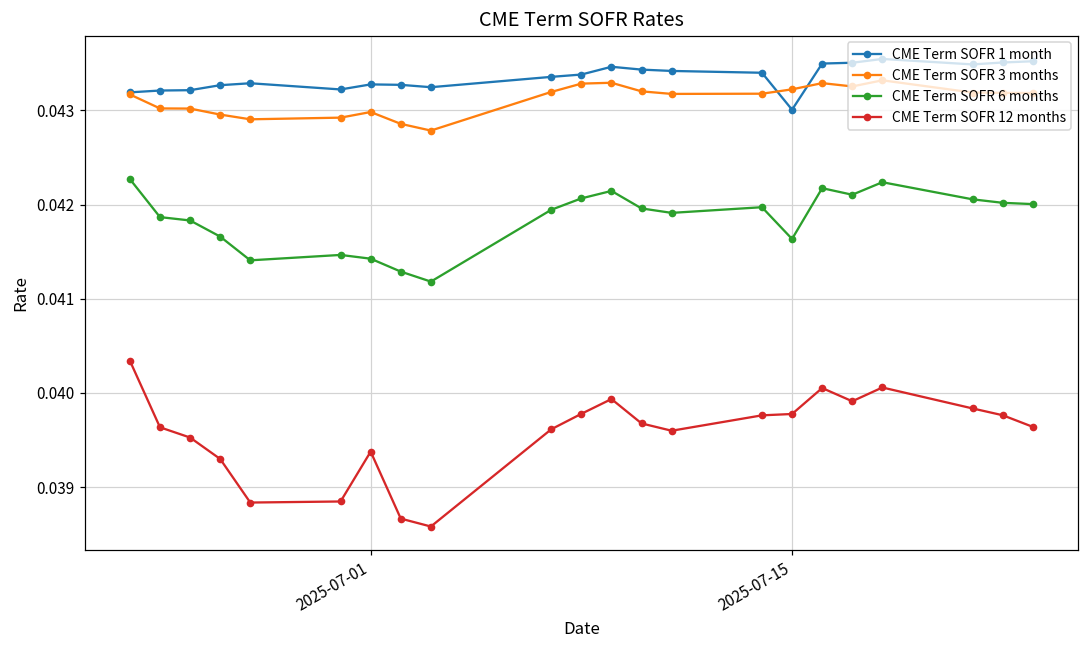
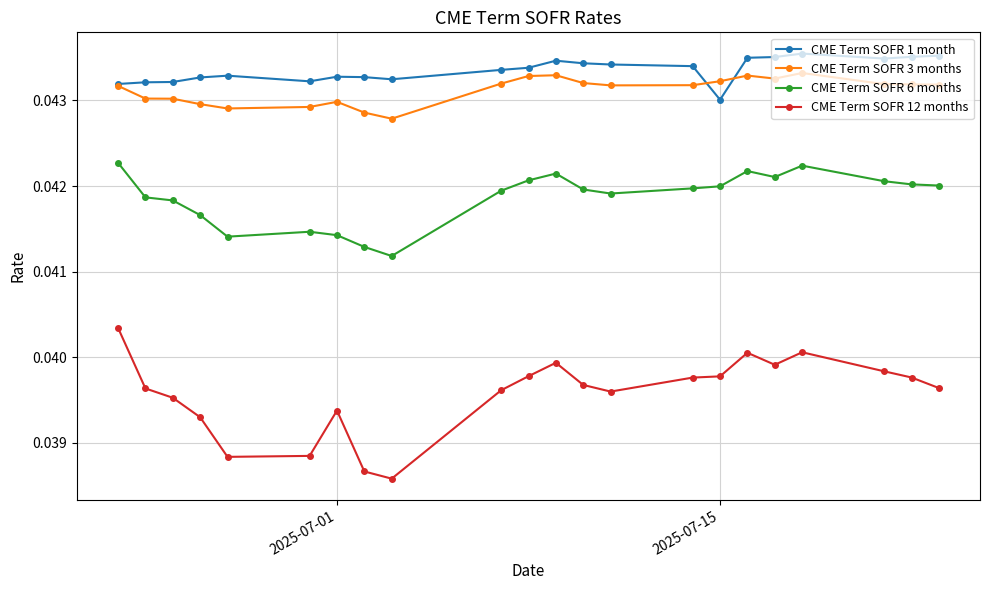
  {
    "CME Term SOFR 1 month": {
      "2025-07-01": 0.0433,
      "2025-07-15": 0.0430
    },
    "CME Term SOFR 3 months": {
      "2025-07-01": 0.0430,
      "2025-07-15": 0.0432
    },
    "CME Term SOFR 6 months": {
      "2025-07-01": 0.0414,
-     "2025-07-15": 0.0416
+     "2025-07-15": 0.0420
    },
    "CME Term SOFR 12 months": {
      "2025-07-01": 0.0394,
      "2025-07-15": 0.0398
    }
  }
